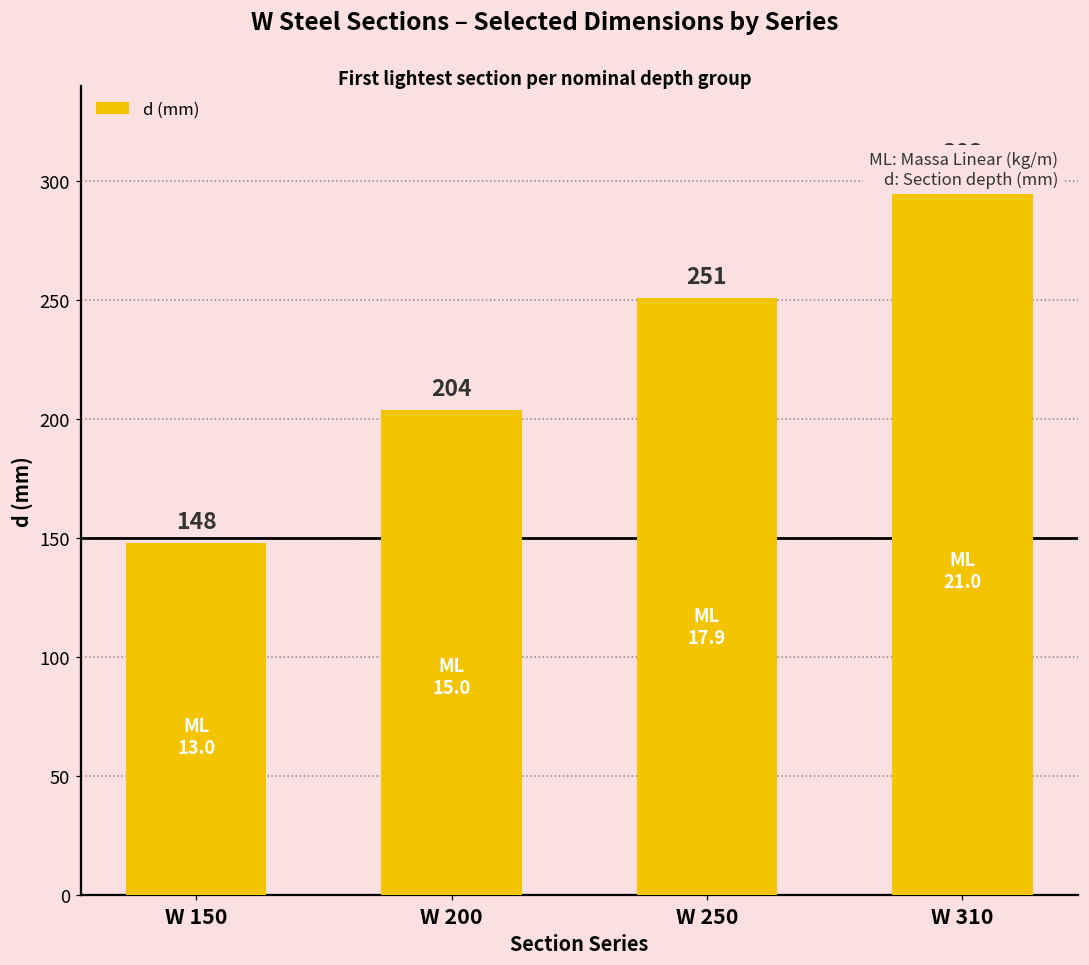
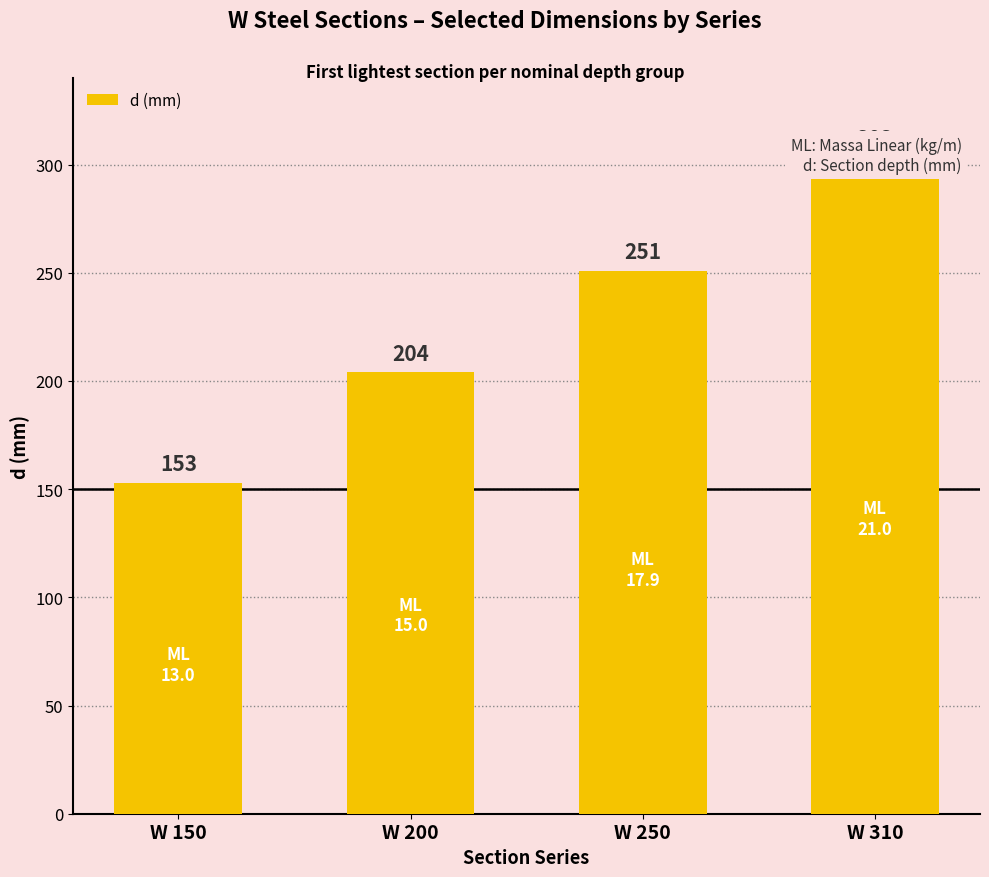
  {
-   "W 150": 148,
+   "W 150": 153,
    "W 200": 204,
    "W 250": 251
  }
